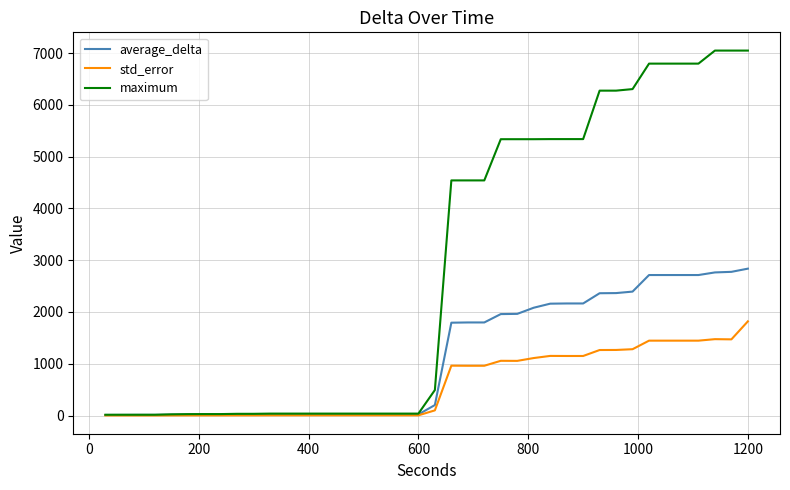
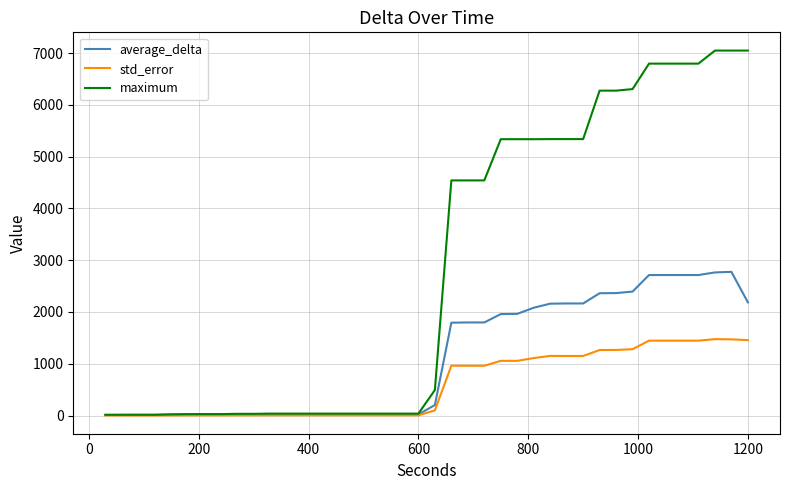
  {
    "average_delta": {
-     "1200": 2800
+     "1200": 2200
    },
    "std_error": {
-     "1200": 1800
+     "1200": 1500
    },
    "maximum": {
      "1200": 7100
    }
  }
